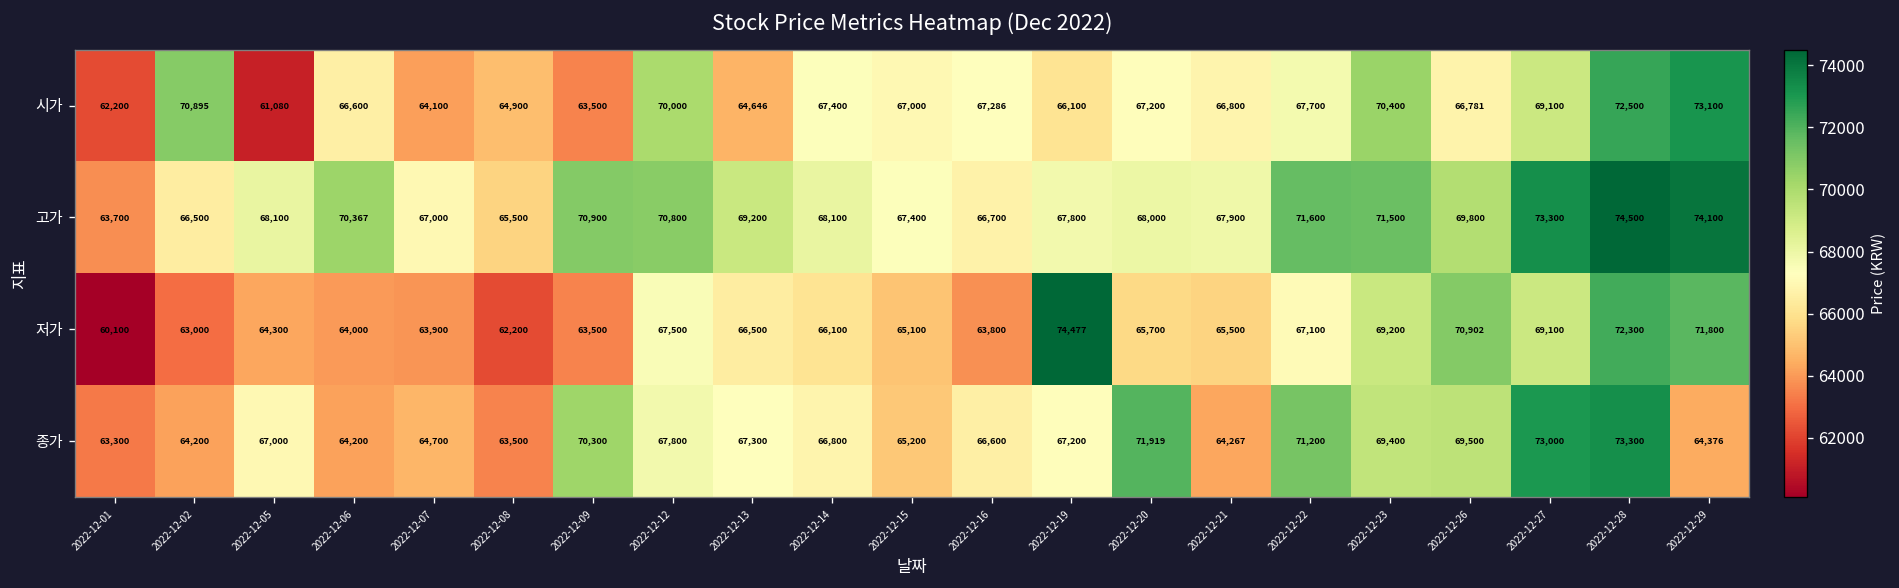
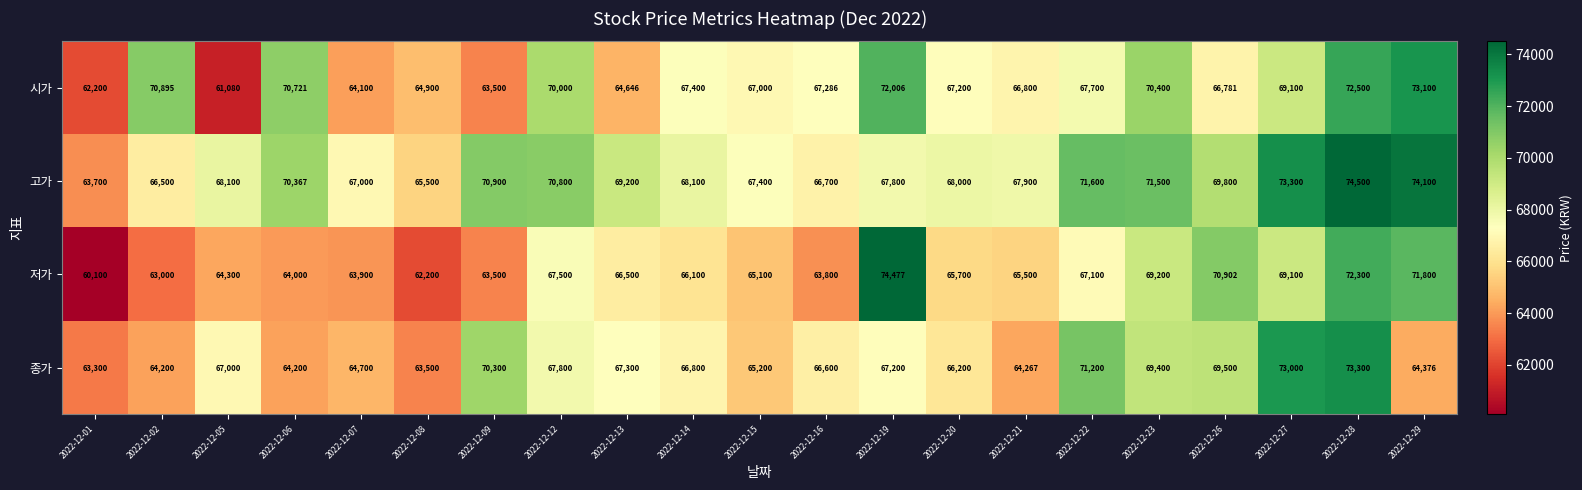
  {
    "시가": {
      "2022-12-01": "62,200",
      "2022-12-02": "70,895",
      "2022-12-05": "61,080",
-     "2022-12-06": "66,600",
+     "2022-12-06": "70,721",
      "2022-12-07": "64,100",
      "2022-12-08": "64,900",
      "2022-12-09": "63,500",
      "2022-12-12": "70,000",
      "2022-12-13": "64,646",
      "2022-12-14": "67,400",
      "2022-12-15": "67,000",
      "2022-12-16": "67,286",
-     "2022-12-19": "66,100",
+     "2022-12-19": "72,006",
      "2022-12-20": "67,200",
      "2022-12-21": "66,800",
      "2022-12-22": "67,700",
      "2022-12-23": "70,400",
      "2022-12-26": "66,781",
      "2022-12-27": "69,100",
      "2022-12-28": "72,500",
      "2022-12-29": "73,100"
    },
    "고가": {
      "2022-12-01": "63,700",
      "2022-12-02": "66,500",
      "2022-12-05": "68,100",
      "2022-12-06": "70,367",
      "2022-12-07": "67,000",
      "2022-12-08": "65,500",
      "2022-12-09": "70,900",
      "2022-12-12": "70,800",
      "2022-12-13": "69,200",
      "2022-12-14": "68,100",
      "2022-12-15": "67,400",
      "2022-12-16": "66,700",
      "2022-12-19": "67,800",
      "2022-12-20": "68,000",
      "2022-12-21": "67,900",
      "2022-12-22": "71,600",
      "2022-12-23": "71,500",
      "2022-12-26": "69,800",
      "2022-12-27": "73,300",
      "2022-12-28": "74,500",
      "2022-12-29": "74,100"
    },
    "저가": {
      "2022-12-01": "60,100",
      "2022-12-02": "63,000",
      "2022-12-05": "64,300",
      "2022-12-06": "64,000",
      "2022-12-07": "63,900",
      "2022-12-08": "62,200",
      "2022-12-09": "63,500",
      "2022-12-12": "67,500",
      "2022-12-13": "66,500",
      "2022-12-14": "66,100",
      "2022-12-15": "65,100",
      "2022-12-16": "63,800",
      "2022-12-19": "74,477",
      "2022-12-20": "65,700",
      "2022-12-21": "65,500",
      "2022-12-22": "67,100",
      "2022-12-23": "69,200",
      "2022-12-26": "70,902",
      "2022-12-27": "69,100",
      "2022-12-28": "72,300",
      "2022-12-29": "71,800"
    },
    "종가": {
      "2022-12-01": "63,300",
      "2022-12-02": "64,200",
      "2022-12-05": "67,000",
      "2022-12-06": "64,200",
      "2022-12-07": "64,700",
      "2022-12-08": "63,500",
      "2022-12-09": "70,300",
      "2022-12-12": "67,800",
      "2022-12-13": "67,300",
      "2022-12-14": "66,800",
      "2022-12-15": "65,200",
      "2022-12-16": "66,600",
      "2022-12-19": "67,200",
-     "2022-12-20": "71,919",
+     "2022-12-20": "66,200",
      "2022-12-21": "64,267",
      "2022-12-22": "71,200",
      "2022-12-23": "69,400",
      "2022-12-26": "69,500",
      "2022-12-27": "73,000",
      "2022-12-28": "73,300",
      "2022-12-29": "64,376"
    }
  }
